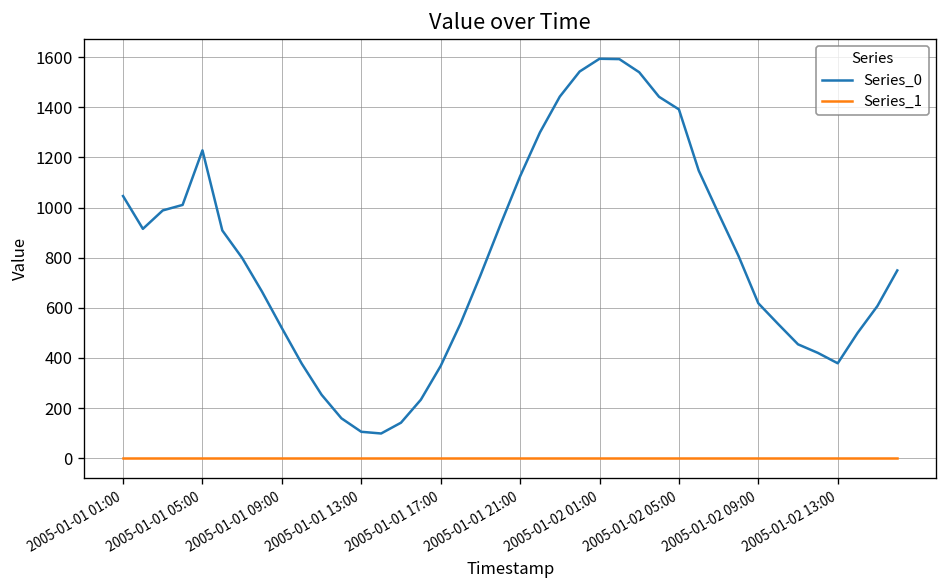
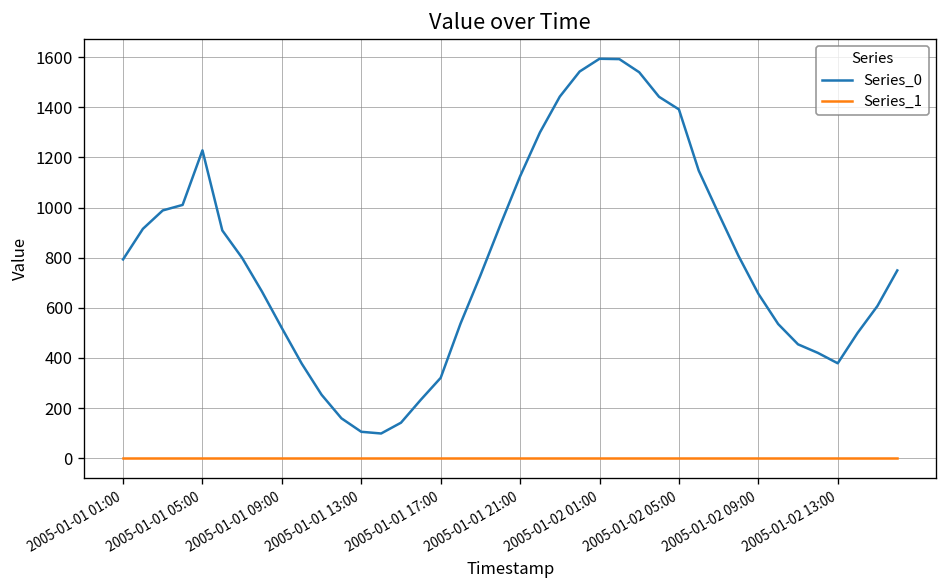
  {
    "Series_0": {
-     "2005-01-01 01:00": 1050,
+     "2005-01-01 01:00": 790,
      "2005-01-01 05:00": 1230,
      "2005-01-01 09:00": 520,
      "2005-01-01 13:00": 110,
-     "2005-01-01 17:00": 370,
+     "2005-01-01 17:00": 320,
      "2005-01-01 21:00": 1120,
      "2005-01-02 01:00": 1590,
      "2005-01-02 05:00": 1390,
-     "2005-01-02 09:00": 620,
+     "2005-01-02 09:00": 660,
      "2005-01-02 13:00": 380
    },
    "Series_1": {
      "2005-01-01 01:00": 0,
      "2005-01-01 05:00": 0,
      "2005-01-01 09:00": 0,
      "2005-01-01 13:00": 0,
      "2005-01-01 17:00": 0,
      "2005-01-01 21:00": 0,
      "2005-01-02 01:00": 0,
      "2005-01-02 05:00": 0,
      "2005-01-02 09:00": 0,
      "2005-01-02 13:00": 0
    }
  }
